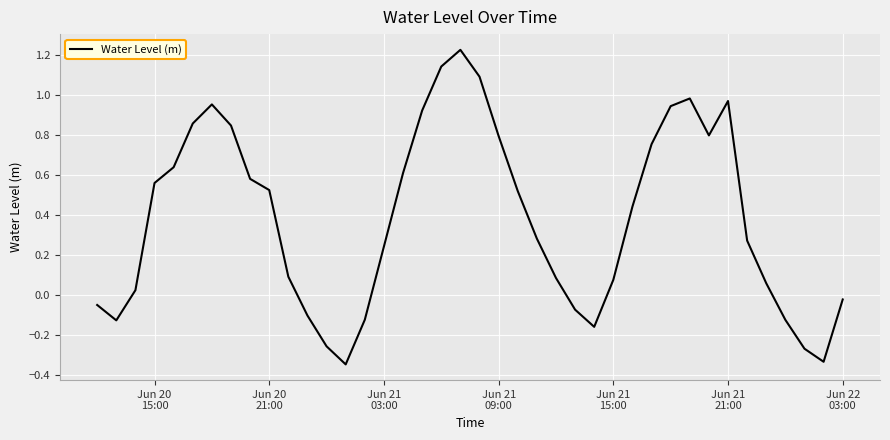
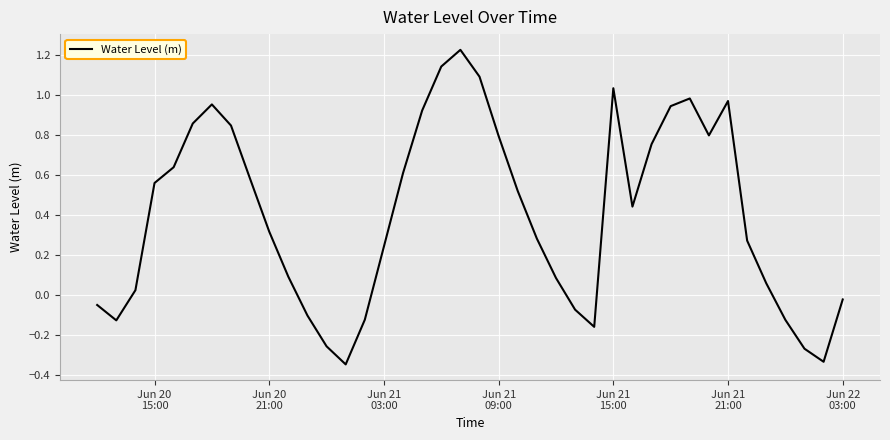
  {
    "Jun 20 15:00": 0.56,
-   "Jun 20 21:00": 0.53,
+   "Jun 20 21:00": 0.32,
    "Jun 21 03:00": 0.24,
    "Jun 21 09:00": 0.80,
-   "Jun 21 15:00": 0.08,
+   "Jun 21 15:00": 1.04,
    "Jun 21 21:00": 0.97,
    "Jun 22 03:00": -0.02
  }
